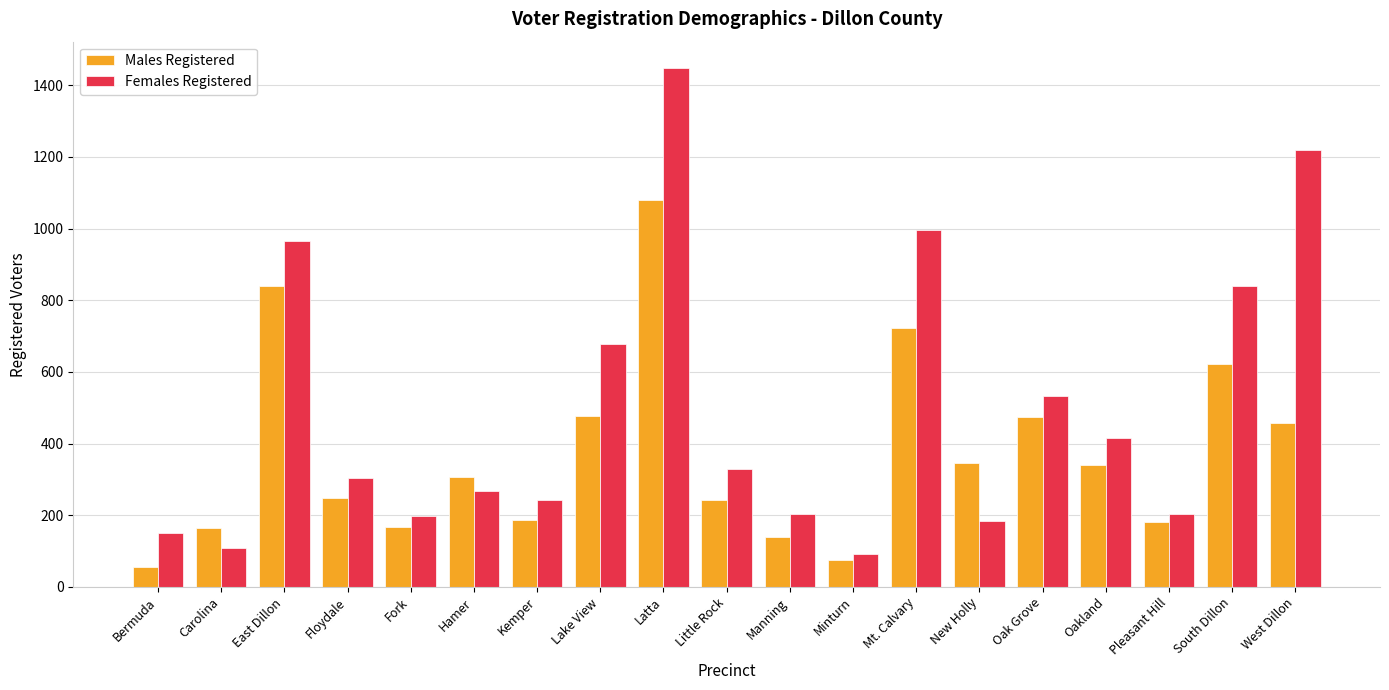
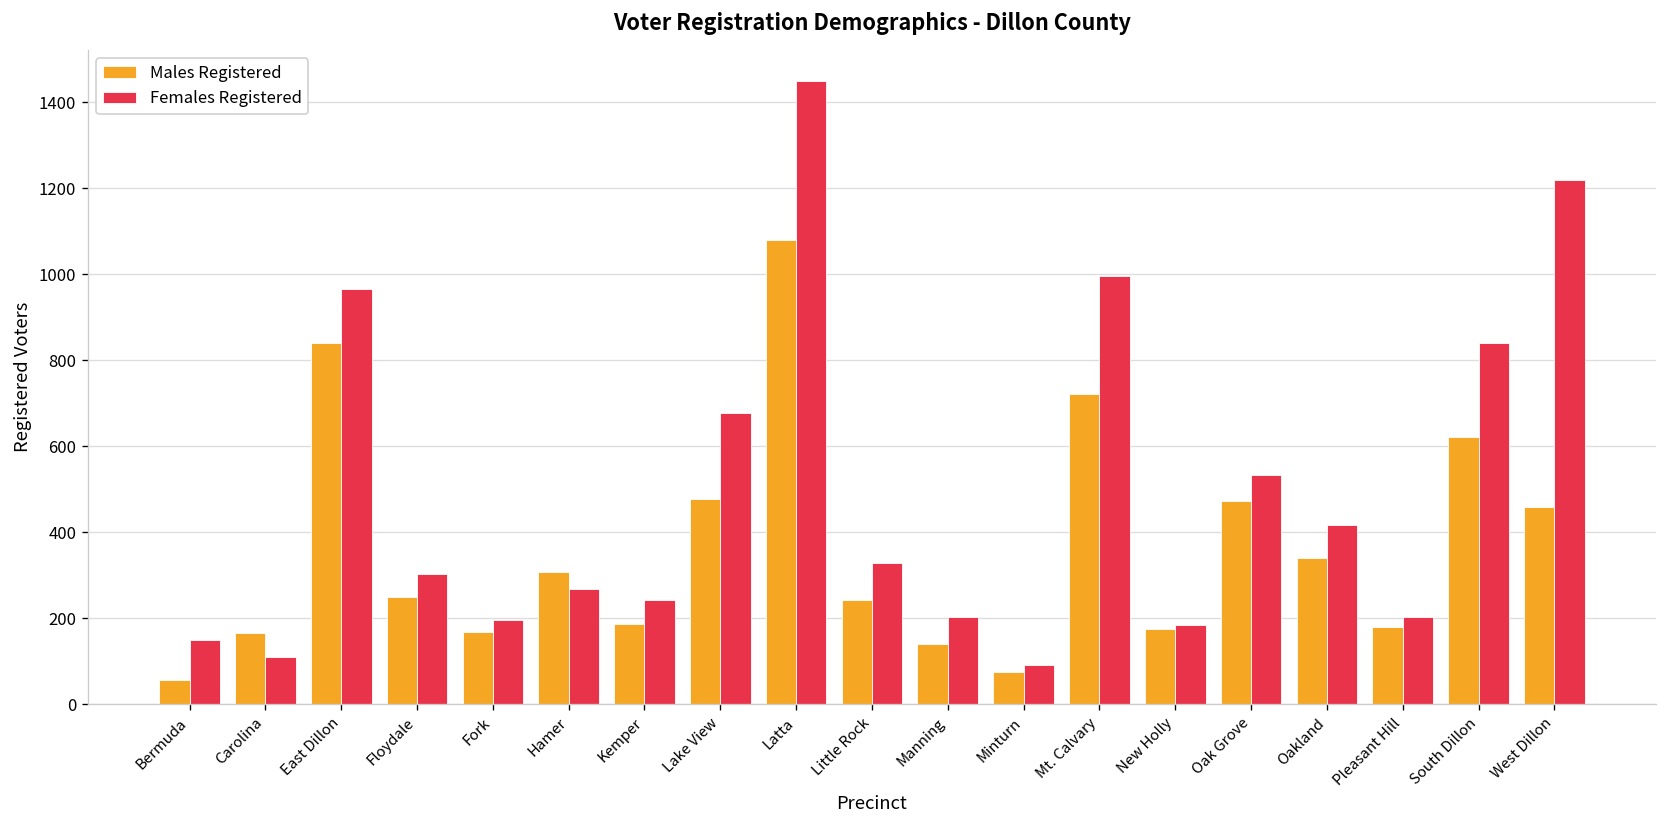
  {
    "Males Registered": {
      "Bermuda": 60,
      "Carolina": 170,
      "East Dillon": 840,
      "Floydale": 250,
      "Fork": 170,
      "Hamer": 310,
      "Kemper": 190,
      "Lake View": 480,
      "Latta": 1080,
      "Little Rock": 240,
      "Manning": 140,
      "Minturn": 80,
      "Mt. Calvary": 720,
-     "New Holly": 350,
+     "New Holly": 180,
      "Oak Grove": 470,
      "Oakland": 340,
      "Pleasant Hill": 180,
      "South Dillon": 620,
      "West Dillon": 460
    },
    "Females Registered": {
      "Bermuda": 150,
      "Carolina": 110,
      "East Dillon": 970,
      "Floydale": 300,
      "Fork": 200,
      "Hamer": 270,
      "Kemper": 240,
      "Lake View": 680,
      "Latta": 1450,
      "Little Rock": 330,
      "Manning": 200,
      "Minturn": 90,
      "Mt. Calvary": 1000,
      "New Holly": 190,
      "Oak Grove": 530,
      "Oakland": 420,
      "Pleasant Hill": 200,
      "South Dillon": 840,
      "West Dillon": 1220
    }
  }
